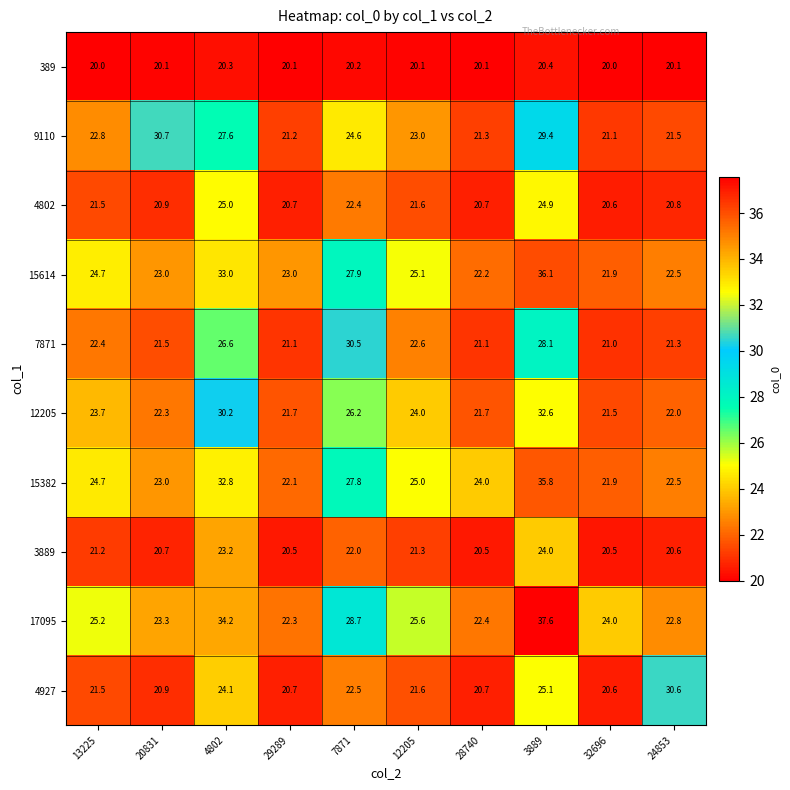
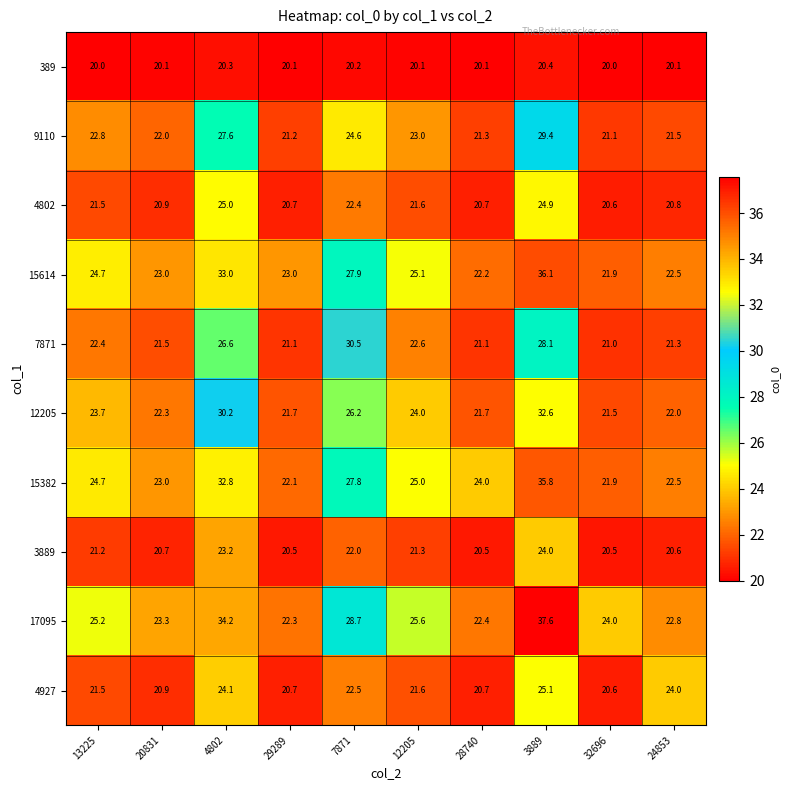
  {
    "389": {
      "13225": 20.0,
      "20831": 20.1,
      "4802": 20.3,
      "29289": 20.1,
      "7871": 20.2,
      "12205": 20.1,
      "28740": 20.1,
      "3889": 20.4,
      "32696": 20.0,
      "24853": 20.1
    },
    "9110": {
      "13225": 22.8,
-     "20831": 30.7,
+     "20831": 22.0,
      "4802": 27.6,
      "29289": 21.2,
      "7871": 24.6,
      "12205": 23.0,
      "28740": 21.3,
      "3889": 29.4,
      "32696": 21.1,
      "24853": 21.5
    },
    "4802": {
      "13225": 21.5,
      "20831": 20.9,
      "4802": 25.0,
      "29289": 20.7,
      "7871": 22.4,
      "12205": 21.6,
      "28740": 20.7,
      "3889": 24.9,
      "32696": 20.6,
      "24853": 20.8
    },
    "15614": {
      "13225": 24.7,
      "20831": 23.0,
      "4802": 33.0,
      "29289": 23.0,
      "7871": 27.9,
      "12205": 25.1,
      "28740": 22.2,
      "3889": 36.1,
      "32696": 21.9,
      "24853": 22.5
    },
    "7871": {
      "13225": 22.4,
      "20831": 21.5,
      "4802": 26.6,
      "29289": 21.1,
      "7871": 30.5,
      "12205": 22.6,
      "28740": 21.1,
      "3889": 28.1,
      "32696": 21.0,
      "24853": 21.3
    },
    "12205": {
      "13225": 23.7,
      "20831": 22.3,
      "4802": 30.2,
      "29289": 21.7,
      "7871": 26.2,
      "12205": 24.0,
      "28740": 21.7,
      "3889": 32.6,
      "32696": 21.5,
      "24853": 22.0
    },
    "15382": {
      "13225": 24.7,
      "20831": 23.0,
      "4802": 32.8,
      "29289": 22.1,
      "7871": 27.8,
      "12205": 25.0,
      "28740": 24.0,
      "3889": 35.8,
      "32696": 21.9,
      "24853": 22.5
    },
    "3889": {
      "13225": 21.2,
      "20831": 20.7,
      "4802": 23.2,
      "29289": 20.5,
      "7871": 22.0,
      "12205": 21.3,
      "28740": 20.5,
      "3889": 24.0,
      "32696": 20.5,
      "24853": 20.6
    },
    "17095": {
      "13225": 25.2,
      "20831": 23.3,
      "4802": 34.2,
      "29289": 22.3,
      "7871": 28.7,
      "12205": 25.6,
      "28740": 22.4,
      "3889": 37.6,
      "32696": 24.0,
      "24853": 22.8
    },
    "4927": {
      "13225": 21.5,
      "20831": 20.9,
      "4802": 24.1,
      "29289": 20.7,
      "7871": 22.5,
      "12205": 21.6,
      "28740": 20.7,
      "3889": 25.1,
      "32696": 20.6,
-     "24853": 30.6
+     "24853": 24.0
    }
  }
